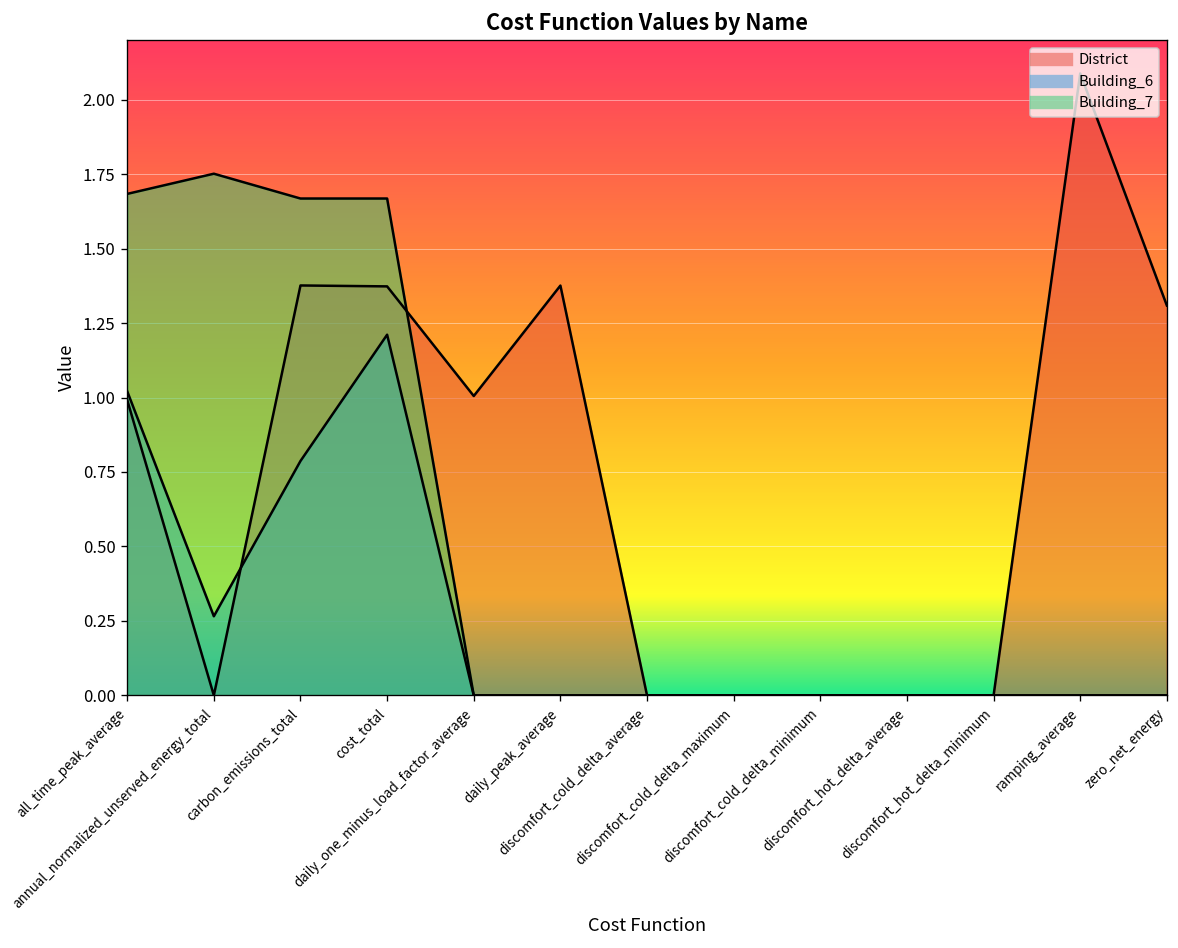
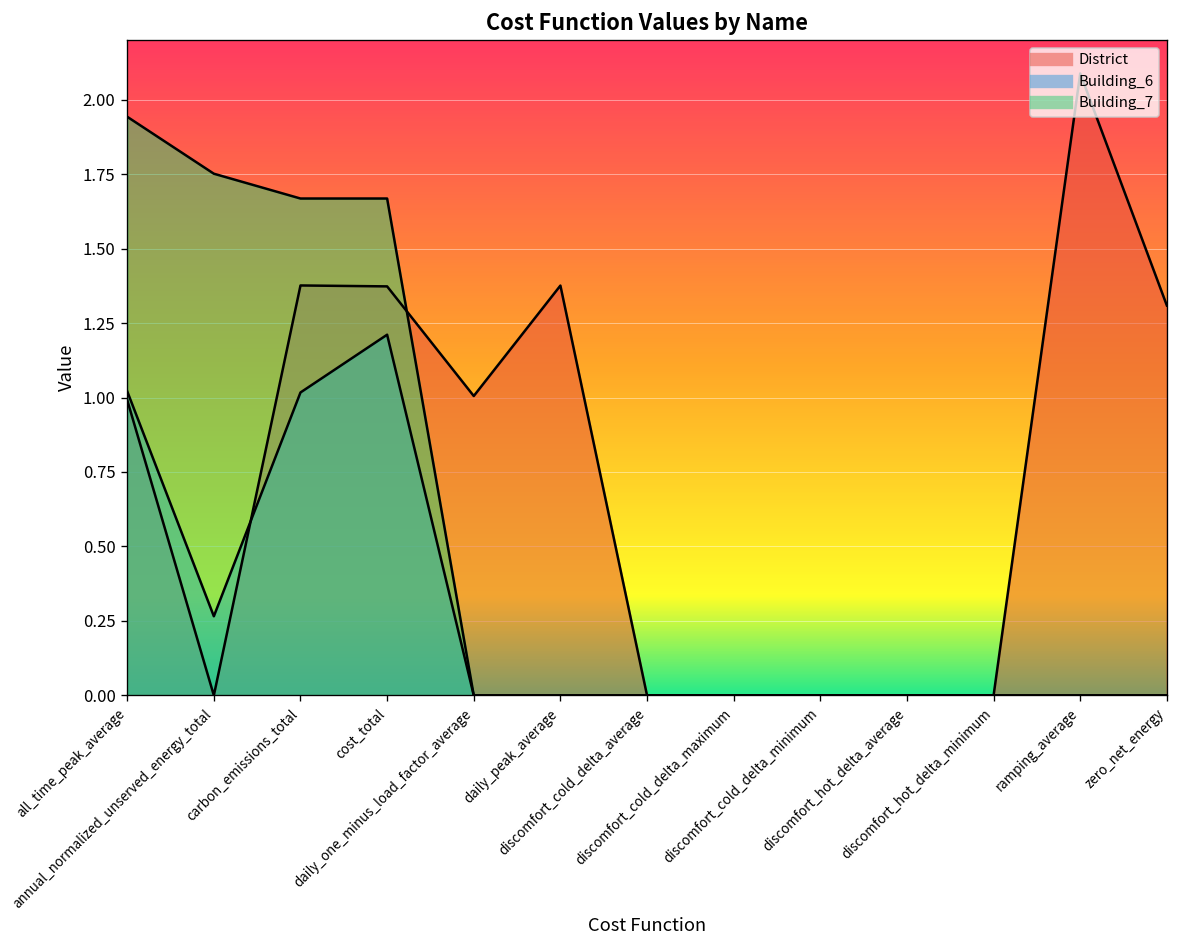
  {
    "District": {
      "all_time_peak_average": 0.99,
      "annual_normalized_unserved_energy_total": 0.00,
      "carbon_emissions_total": 1.38,
      "cost_total": 1.37,
      "daily_one_minus_load_factor_average": 1.01,
      "daily_peak_average": 1.38,
      "zero_net_energy": 1.31
    },
    "Building_6": {
      "all_time_peak_average": 1.02,
      "annual_normalized_unserved_energy_total": 0.27,
-     "carbon_emissions_total": 0.79,
+     "carbon_emissions_total": 1.02,
      "cost_total": 1.21
    },
    "Building_7": {
-     "all_time_peak_average": 1.68,
+     "all_time_peak_average": 1.94,
      "annual_normalized_unserved_energy_total": 1.75,
      "carbon_emissions_total": 1.67,
      "cost_total": 1.67
    }
  }
